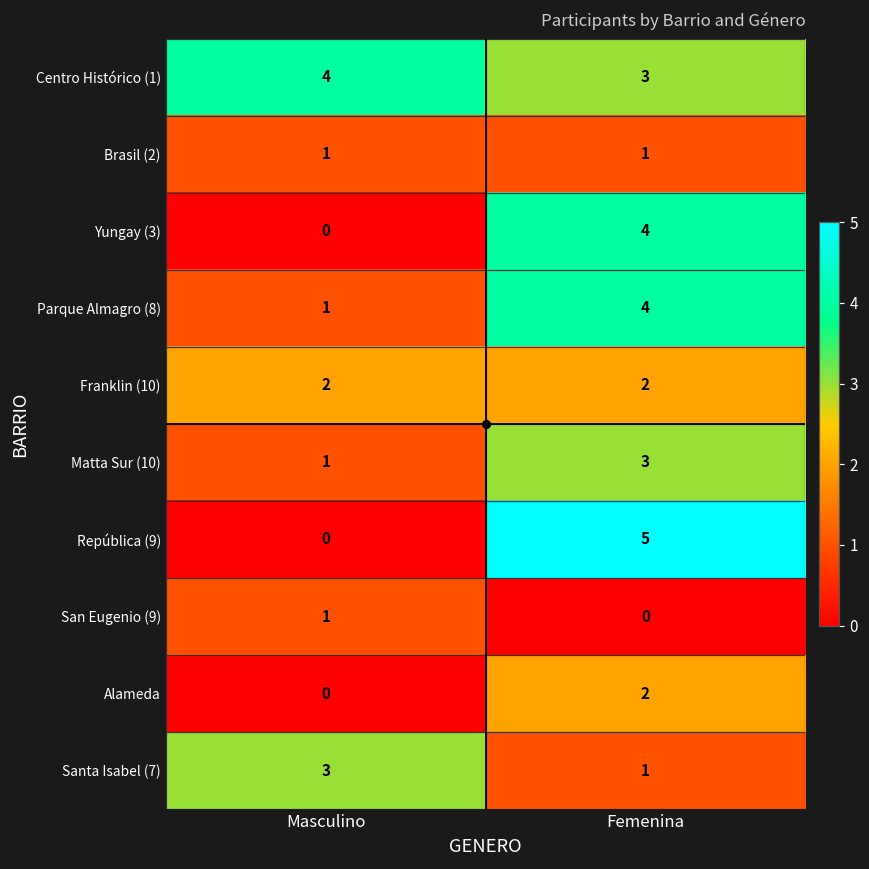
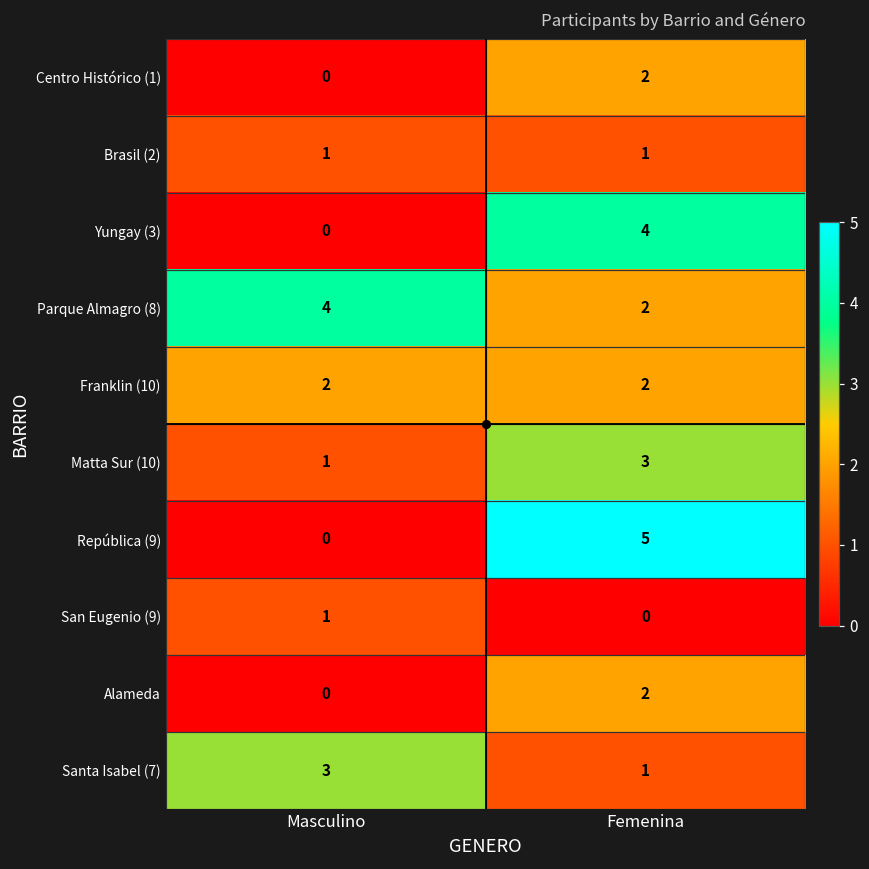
  {
    "Centro Histórico (1)": {
-     "Masculino": 4,
-     "Femenina": 3
+     "Masculino": 0,
+     "Femenina": 2
    },
    "Brasil (2)": {
      "Masculino": 1,
      "Femenina": 1
    },
    "Yungay (3)": {
      "Masculino": 0,
      "Femenina": 4
    },
    "Parque Almagro (8)": {
-     "Masculino": 1,
-     "Femenina": 4
+     "Masculino": 4,
+     "Femenina": 2
    },
    "Franklin (10)": {
      "Masculino": 2,
      "Femenina": 2
    },
    "Matta Sur (10)": {
      "Masculino": 1,
      "Femenina": 3
    },
    "República (9)": {
      "Masculino": 0,
      "Femenina": 5
    },
    "San Eugenio (9)": {
      "Masculino": 1,
      "Femenina": 0
    },
    "Alameda": {
      "Masculino": 0,
      "Femenina": 2
    },
    "Santa Isabel (7)": {
      "Masculino": 3,
      "Femenina": 1
    }
  }
